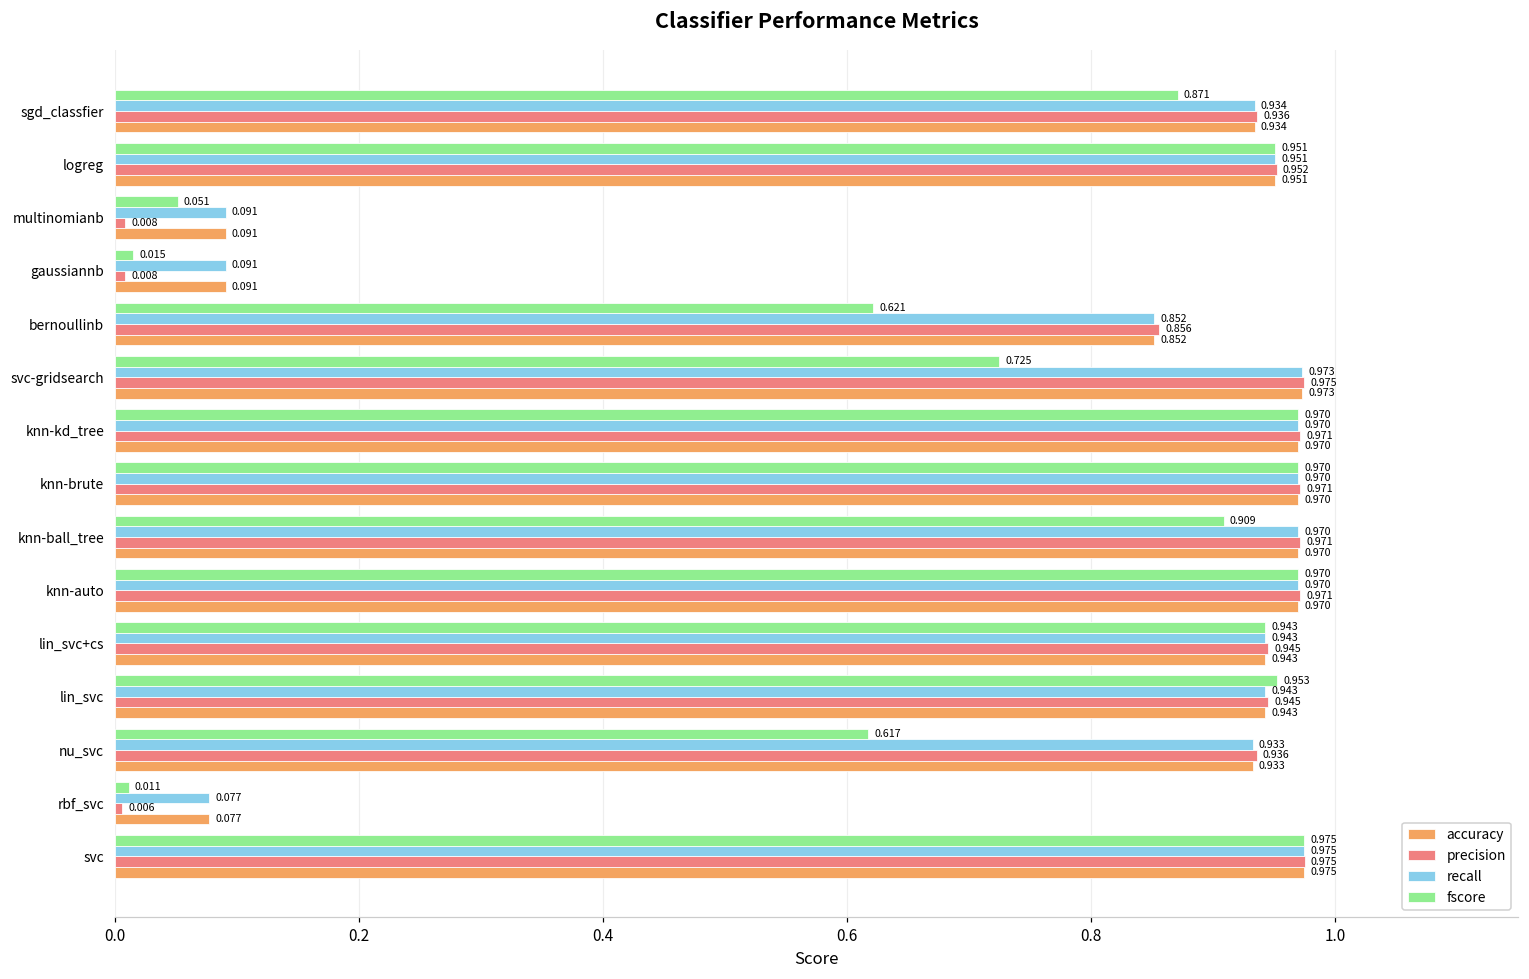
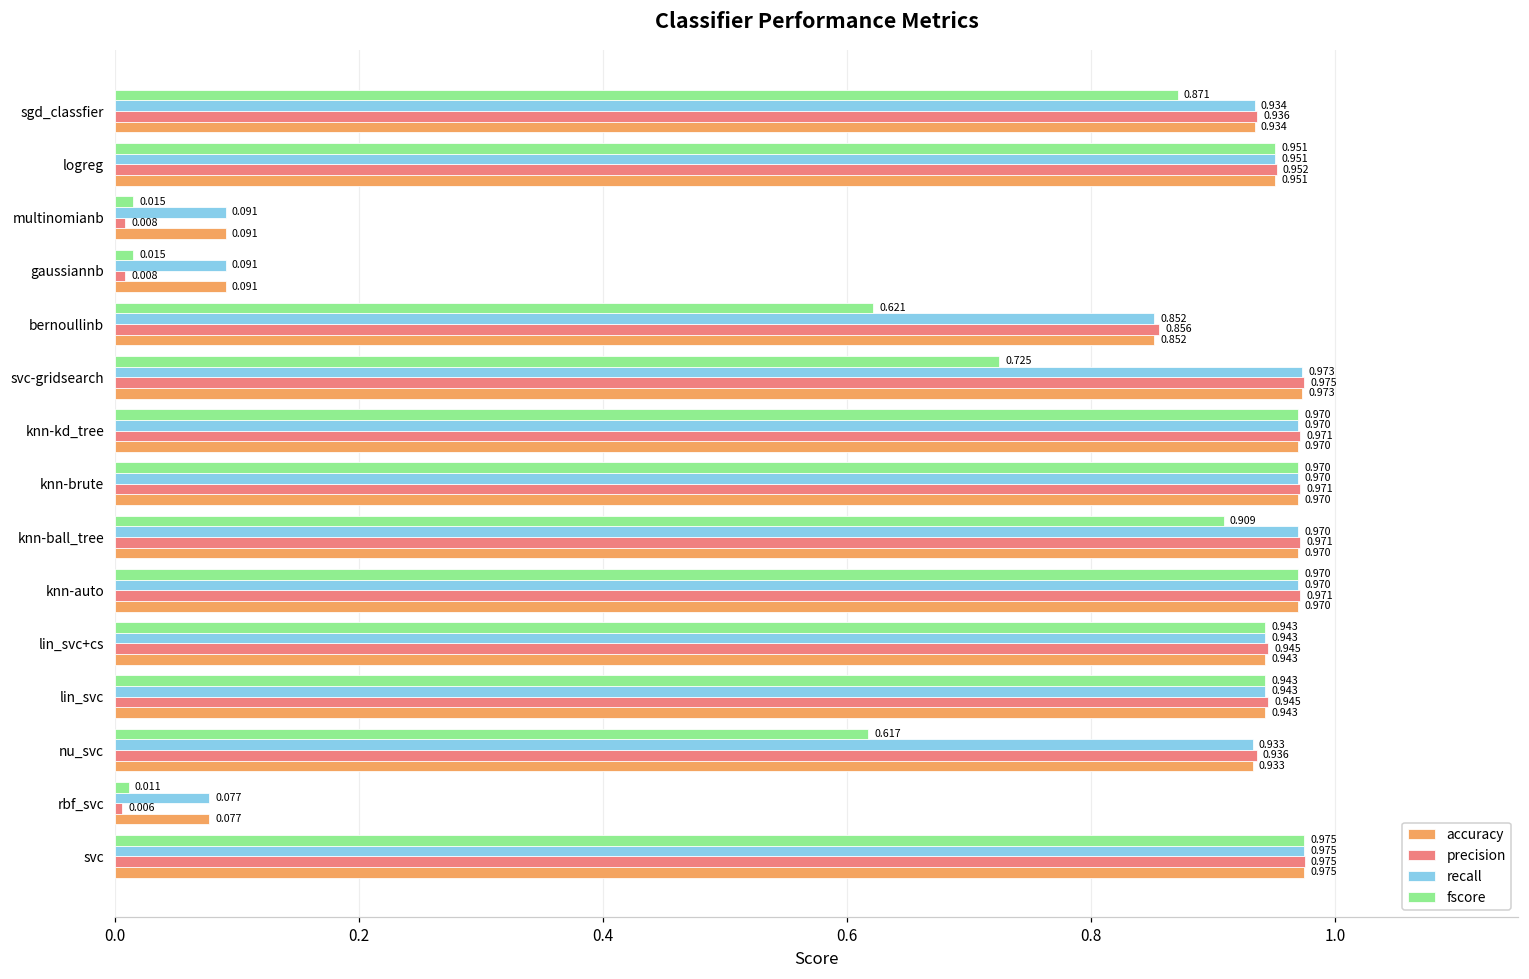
  {
    "recall": {
      "sgd_classfier": 0.934,
      "logreg": 0.951,
      "multinomianb": 0.091,
      "gaussiannb": 0.091,
      "bernoullinb": 0.852,
      "svc-gridsearch": 0.973,
      "knn-kd_tree": 0.970,
      "knn-brute": 0.970,
      "knn-ball_tree": 0.970,
      "knn-auto": 0.970,
      "lin_svc+cs": 0.943,
      "lin_svc": 0.943,
      "nu_svc": 0.933,
      "rbf_svc": 0.077,
      "svc": 0.975
    },
    "fscore": {
      "sgd_classfier": 0.871,
      "logreg": 0.951,
-     "multinomianb": 0.051,
+     "multinomianb": 0.015,
      "gaussiannb": 0.015,
      "bernoullinb": 0.621,
      "svc-gridsearch": 0.725,
      "knn-kd_tree": 0.970,
      "knn-brute": 0.970,
      "knn-ball_tree": 0.909,
      "knn-auto": 0.970,
      "lin_svc+cs": 0.943,
-     "lin_svc": 0.953,
+     "lin_svc": 0.943,
      "nu_svc": 0.617,
      "rbf_svc": 0.011,
      "svc": 0.975
    }
  }
